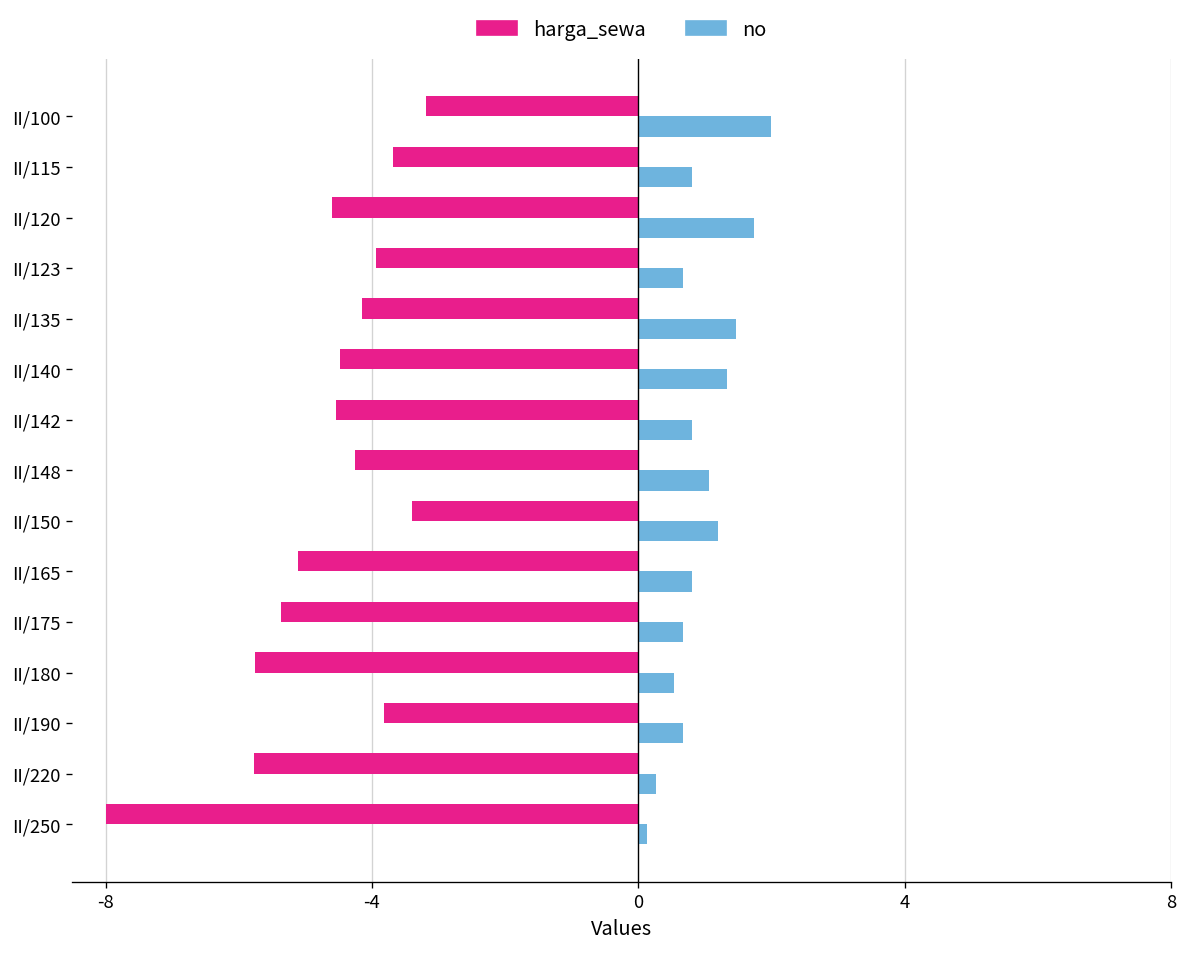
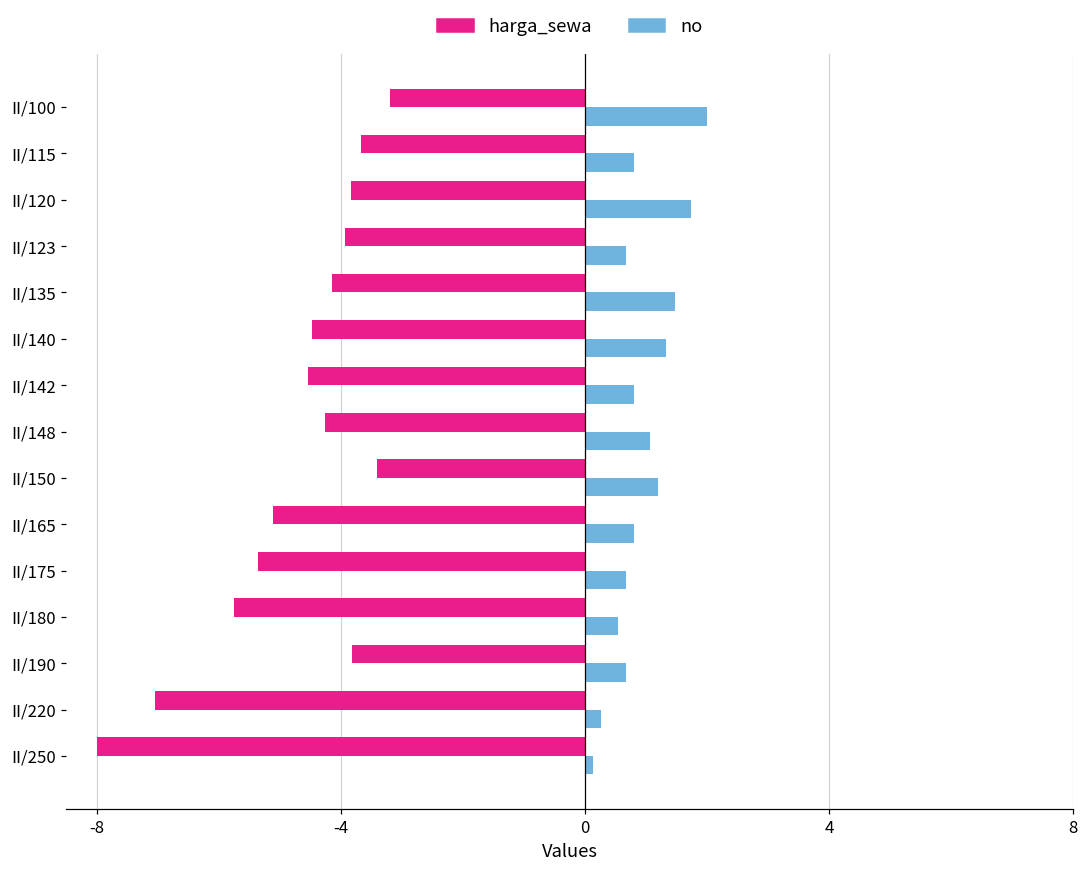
  {
    "harga_sewa": {
      "II/100": -3.2,
      "II/115": -3.7,
-     "II/120": -4.6,
+     "II/120": -3.8,
      "II/123": -3.9,
      "II/135": -4.1,
      "II/140": -4.5,
      "II/142": -4.5,
      "II/148": -4.3,
      "II/150": -3.4,
      "II/165": -5.1,
      "II/175": -5.4,
      "II/180": -5.8,
      "II/190": -3.8,
-     "II/220": -5.8,
+     "II/220": -7.0,
      "II/250": -8.0
    },
    "no": {
      "II/100": 2.0,
      "II/115": 0.8,
      "II/120": 1.7,
      "II/123": 0.7,
      "II/135": 1.5,
      "II/140": 1.3,
      "II/142": 0.8,
      "II/148": 1.1,
      "II/150": 1.2,
      "II/165": 0.8,
      "II/175": 0.7,
      "II/180": 0.5,
      "II/190": 0.7,
      "II/220": 0.3,
      "II/250": 0.1
    }
  }
